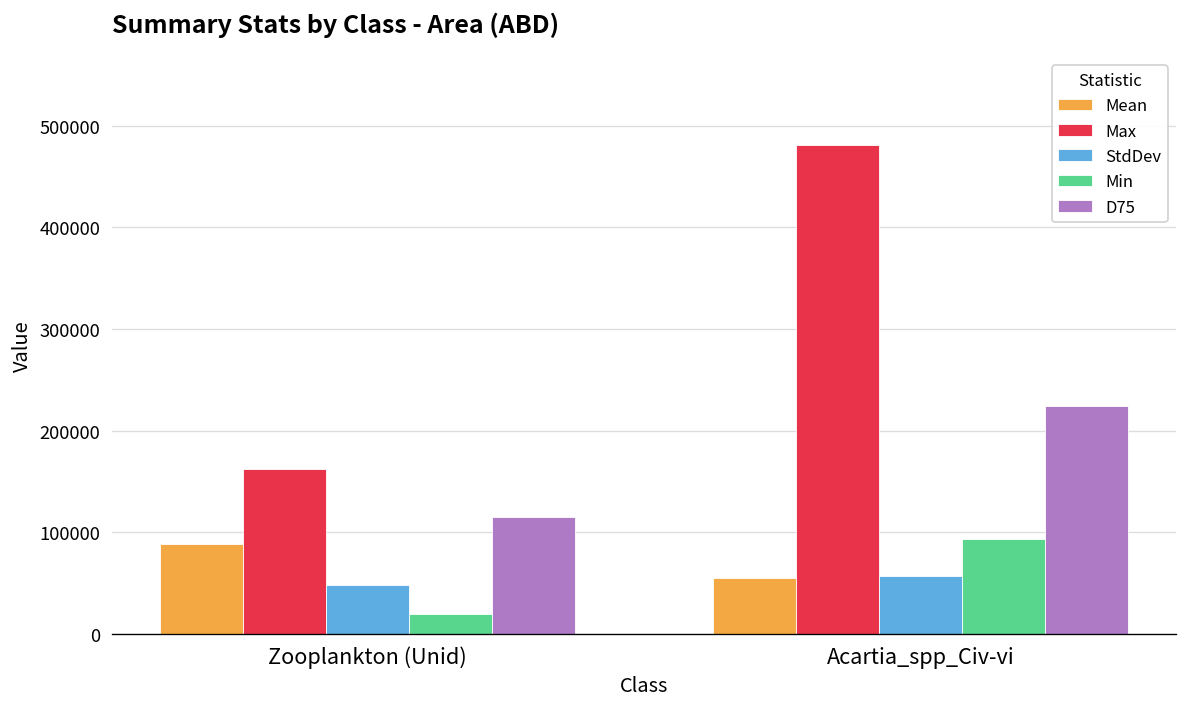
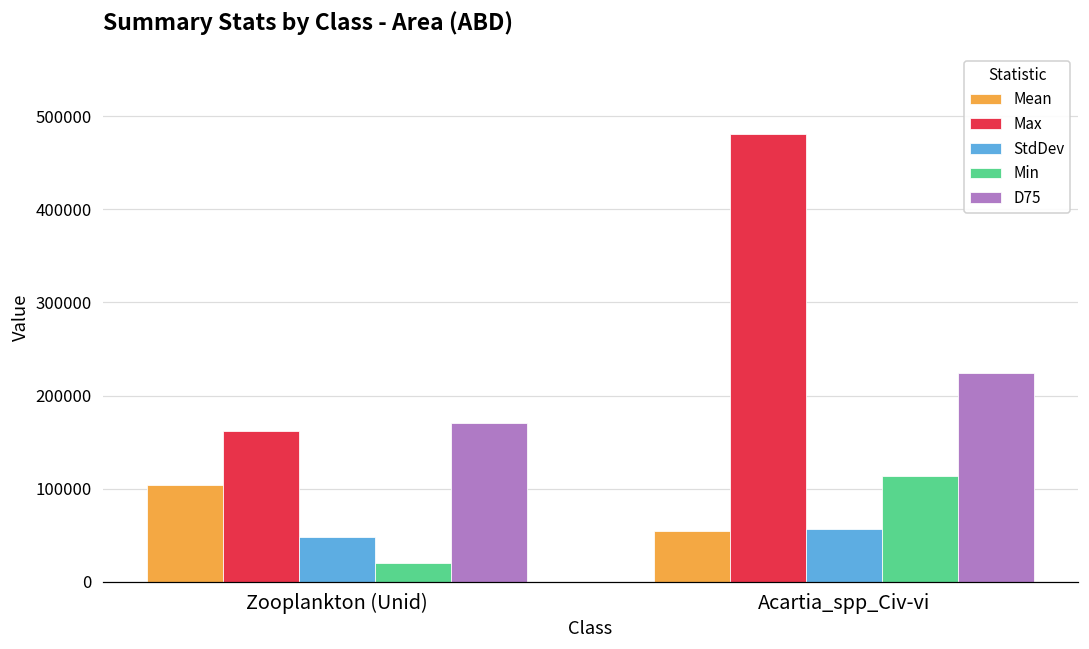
  {
    "Mean": {
-     "Zooplankton (Unid)": 90000,
+     "Zooplankton (Unid)": 100000,
      "Acartia_spp_Civ-vi": 50000
    },
    "Max": {
      "Zooplankton (Unid)": 160000,
      "Acartia_spp_Civ-vi": 480000
    },
    "StdDev": {
      "Zooplankton (Unid)": 50000,
      "Acartia_spp_Civ-vi": 60000
    },
    "Min": {
      "Zooplankton (Unid)": 20000,
-     "Acartia_spp_Civ-vi": 90000
+     "Acartia_spp_Civ-vi": 110000
    },
    "D75": {
-     "Zooplankton (Unid)": 120000,
+     "Zooplankton (Unid)": 170000,
      "Acartia_spp_Civ-vi": 220000
    }
  }
